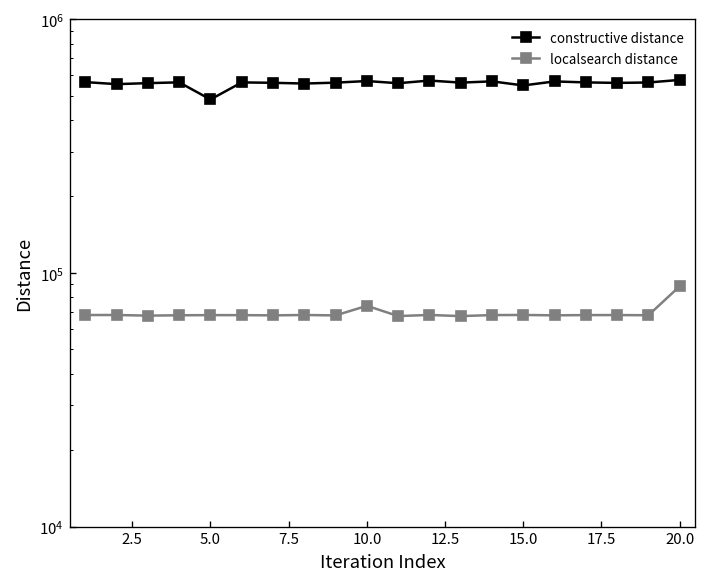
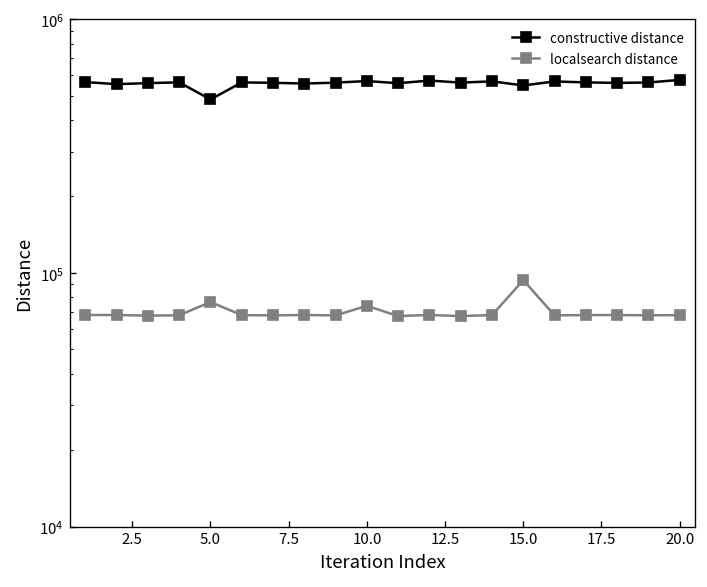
  {
    "constructive distance": {
      "5.0": 480000,
      "10.0": 570000,
      "15.0": 550000,
      "20.0": 580000
    },
    "localsearch distance": {
-     "5.0": 68000,
+     "5.0": 77000,
      "10.0": 74000,
-     "15.0": 68000,
-     "20.0": 89000
+     "15.0": 90000,
+     "20.0": 68000
    }
  }
